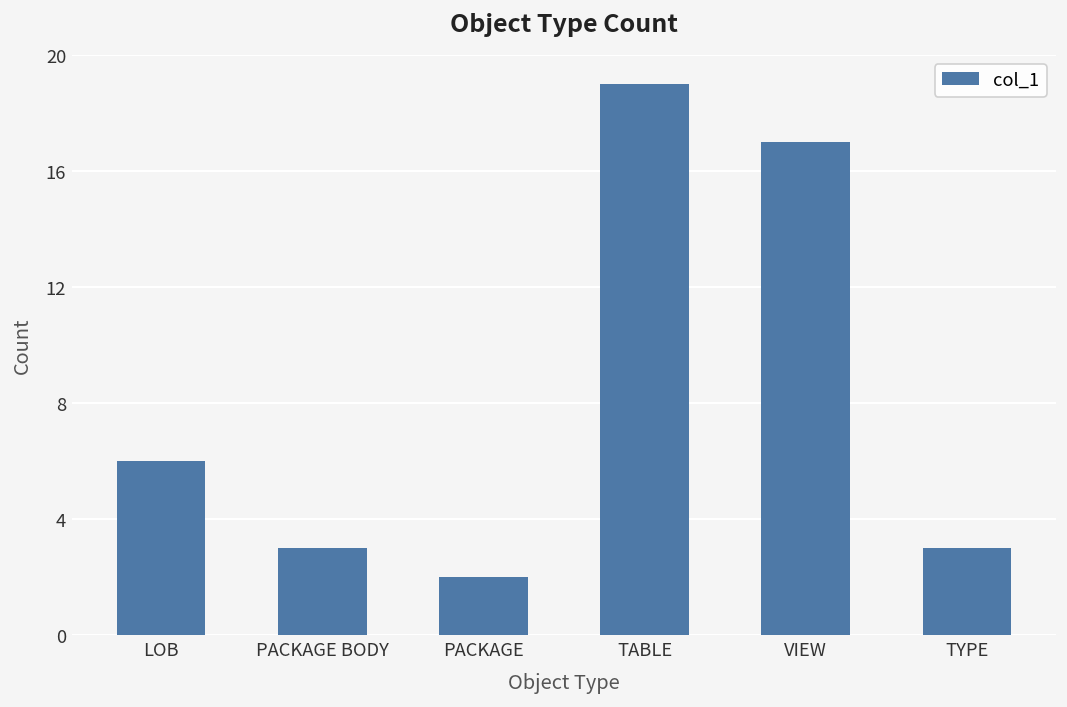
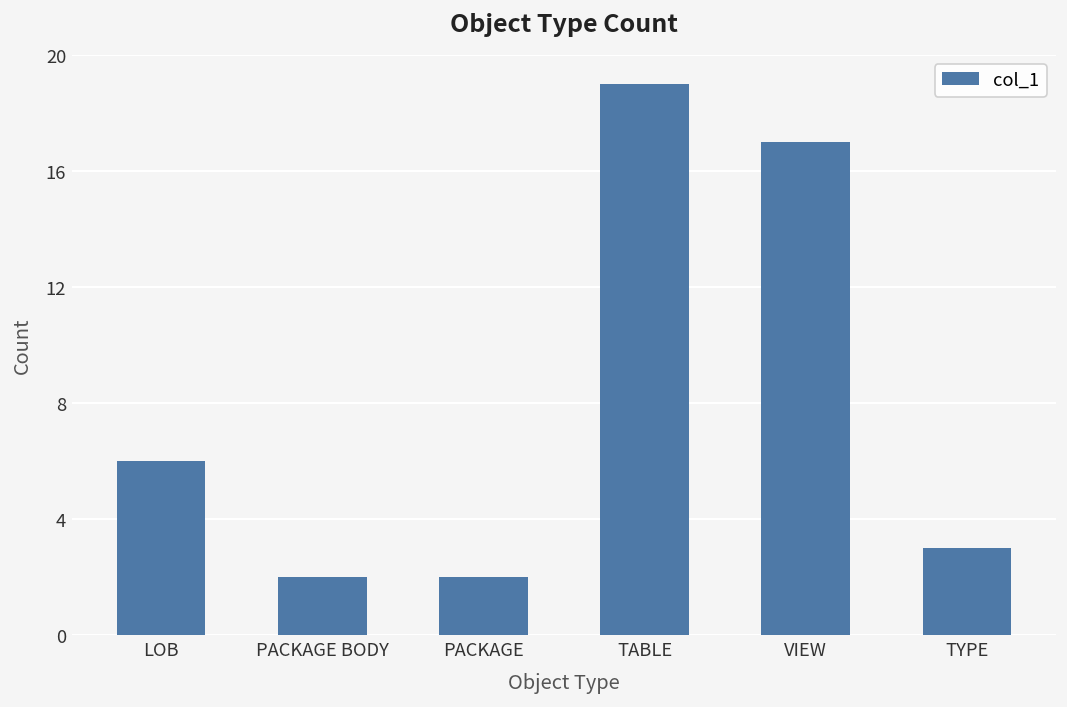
  {
    "LOB": 6,
-   "PACKAGE BODY": 3,
+   "PACKAGE BODY": 2,
    "PACKAGE": 2,
    "TABLE": 19,
    "VIEW": 17,
    "TYPE": 3
  }
